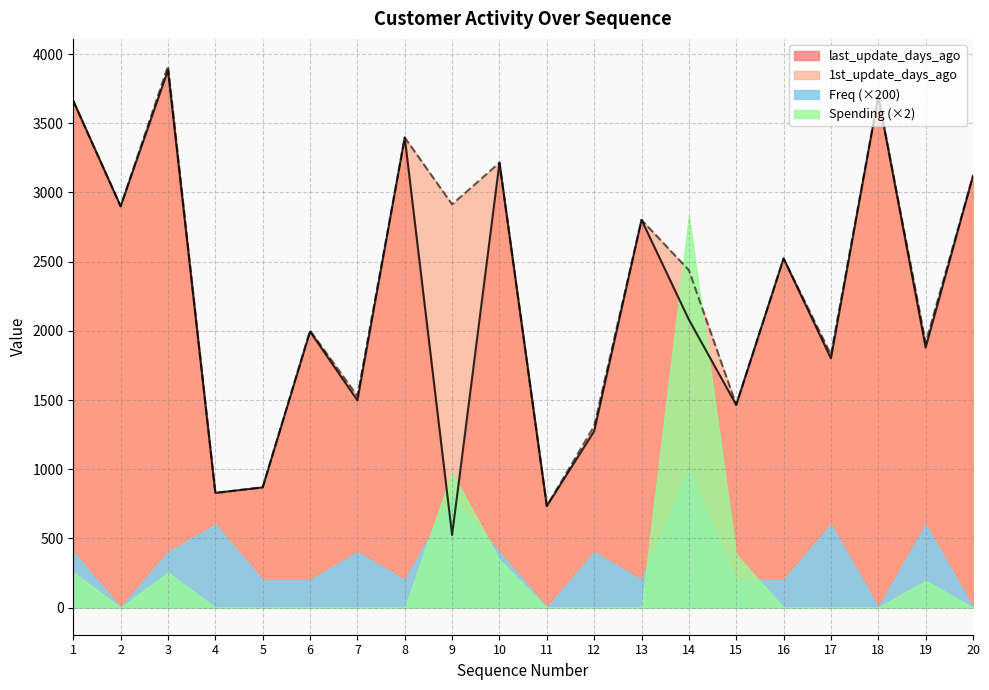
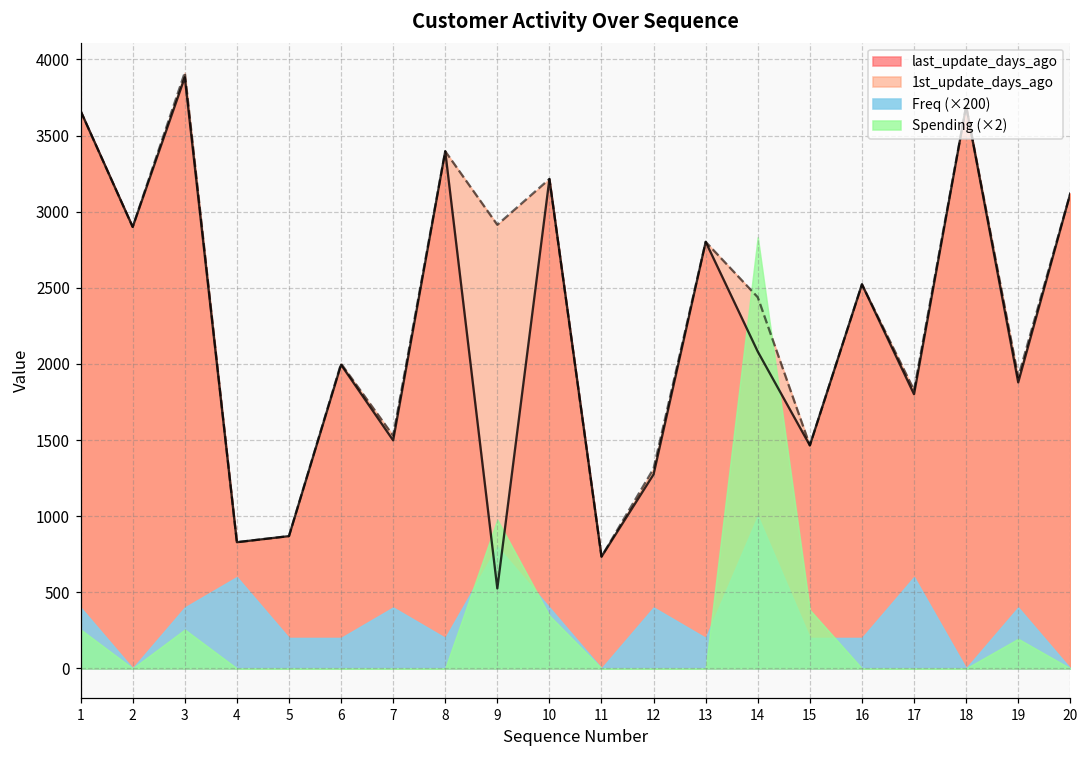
  {
    "Freq (×200)": {
      "1": 400,
      "3": 400,
      "4": 600,
      "5": 200,
      "6": 200,
      "7": 400,
      "8": 200,
      "9": 800,
      "10": 400,
      "12": 400,
      "13": 200,
      "14": 1000,
      "15": 200,
      "16": 200,
      "17": 600,
-     "19": 600
+     "19": 400
    },
    "Spending (×2)": {
      "1": 260,
      "3": 250,
      "4": 0,
      "5": 0,
      "9": 980,
      "10": 350,
      "13": 0,
      "14": 2830,
      "15": 380,
      "16": 0,
      "19": 190
    }
  }
